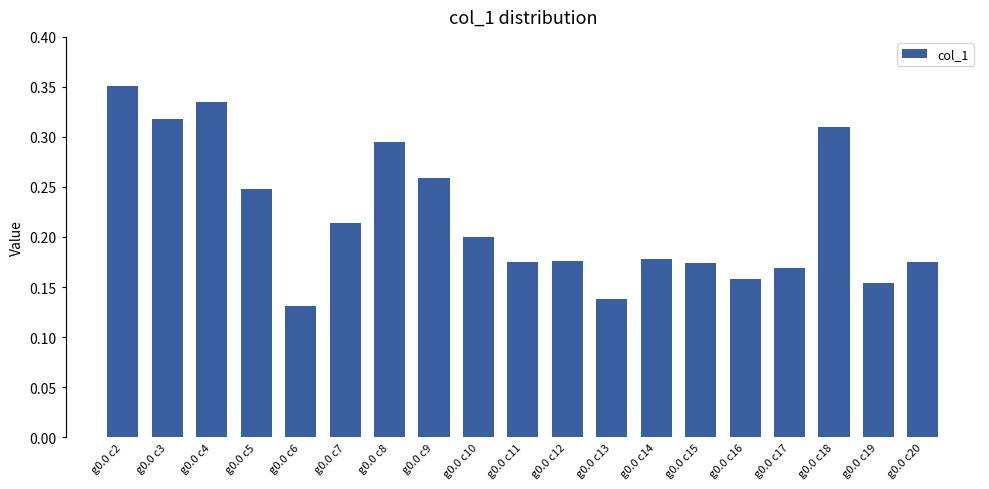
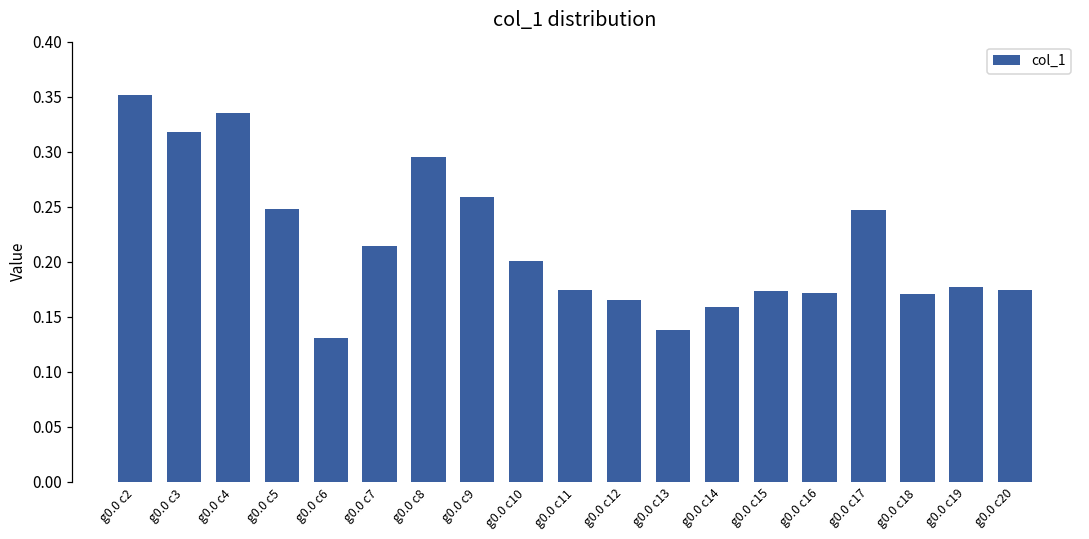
  {
    "g0.0 c2": 0.351,
    "g0.0 c3": 0.318,
    "g0.0 c4": 0.335,
    "g0.0 c5": 0.248,
    "g0.0 c6": 0.131,
    "g0.0 c7": 0.214,
    "g0.0 c8": 0.295,
    "g0.0 c9": 0.258,
    "g0.0 c10": 0.200,
    "g0.0 c11": 0.175,
-   "g0.0 c12": 0.176,
+   "g0.0 c12": 0.165,
    "g0.0 c13": 0.138,
-   "g0.0 c14": 0.178,
+   "g0.0 c14": 0.159,
    "g0.0 c15": 0.174,
-   "g0.0 c16": 0.158,
-   "g0.0 c17": 0.169,
-   "g0.0 c18": 0.310,
-   "g0.0 c19": 0.154,
+   "g0.0 c16": 0.171,
+   "g0.0 c17": 0.247,
+   "g0.0 c18": 0.171,
+   "g0.0 c19": 0.177,
    "g0.0 c20": 0.175
  }
